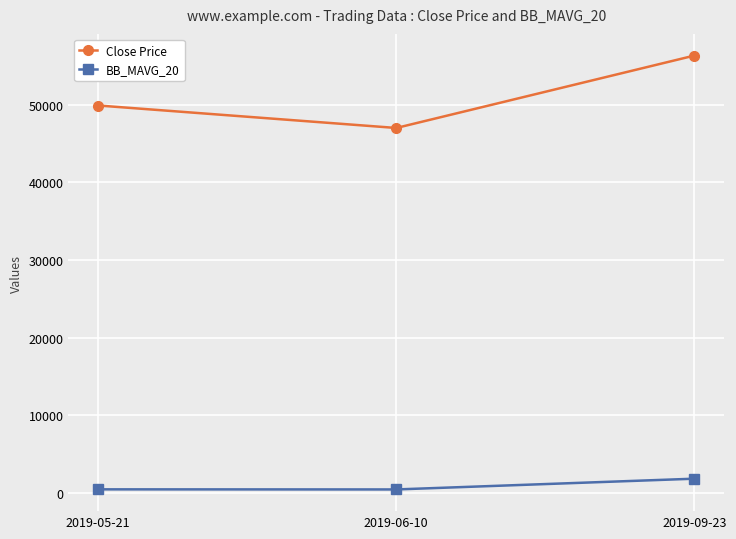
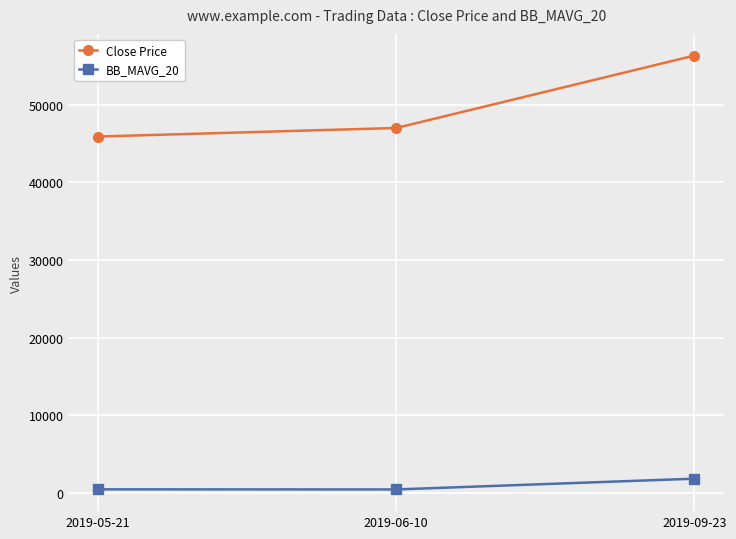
  {
    "Close Price": {
-     "2019-05-21": 50000,
+     "2019-05-21": 46000,
      "2019-06-10": 47000,
      "2019-09-23": 56000
    },
    "BB_MAVG_20": {
      "2019-05-21": 0,
      "2019-06-10": 0,
      "2019-09-23": 2000
    }
  }
